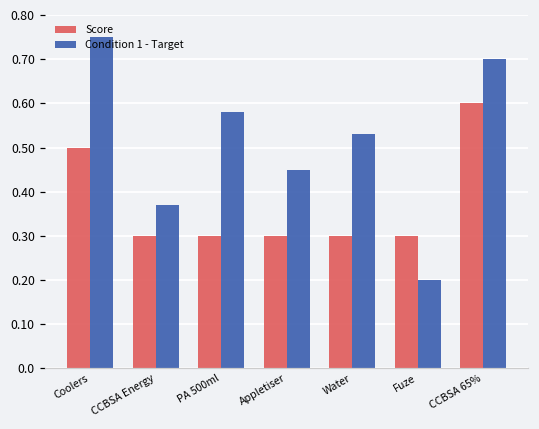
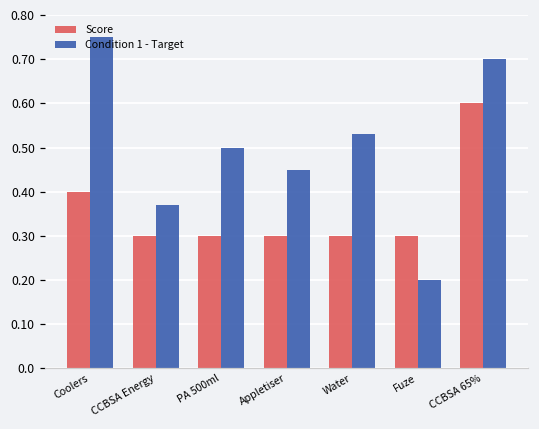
  {
    "Score": {
-     "Coolers": 0.50,
+     "Coolers": 0.40,
      "CCBSA Energy": 0.30,
      "PA 500ml": 0.30,
      "Appletiser": 0.30,
      "Water": 0.30,
      "Fuze": 0.30,
      "CCBSA 65%": 0.60
    },
    "Condition 1 - Target": {
      "Coolers": 0.75,
      "CCBSA Energy": 0.37,
-     "PA 500ml": 0.58,
+     "PA 500ml": 0.50,
      "Appletiser": 0.45,
      "Water": 0.53,
      "Fuze": 0.20,
      "CCBSA 65%": 0.70
    }
  }
